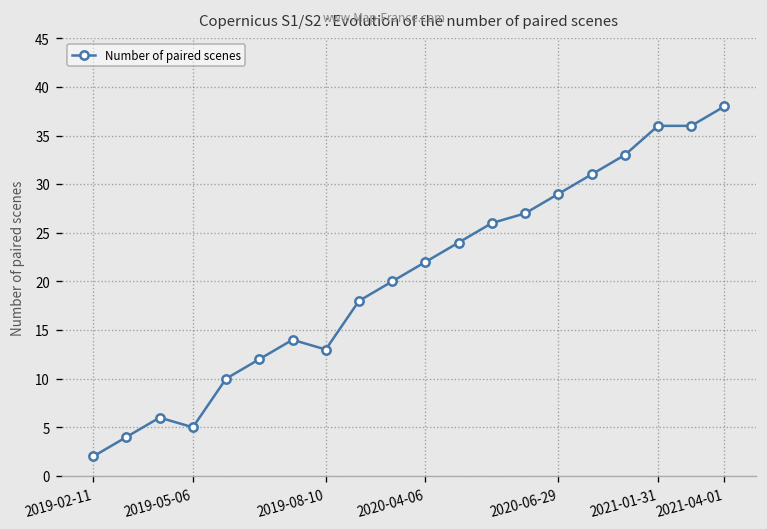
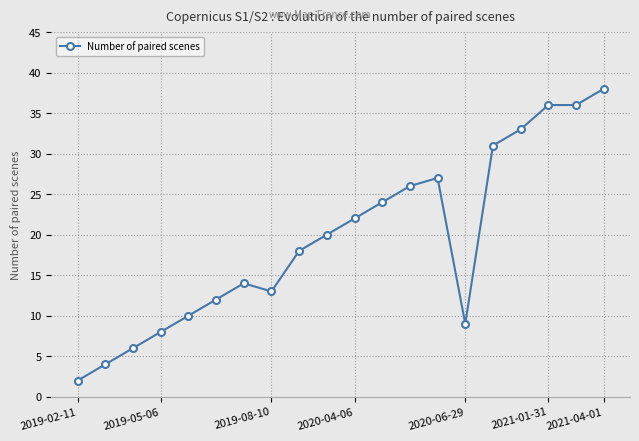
  {
    "2019-02-11": 2,
-   "2019-05-06": 5,
+   "2019-05-06": 8,
    "2019-08-10": 13,
    "2020-04-06": 22,
-   "2020-06-29": 29,
+   "2020-06-29": 9,
    "2021-01-31": 36,
    "2021-04-01": 38
  }
